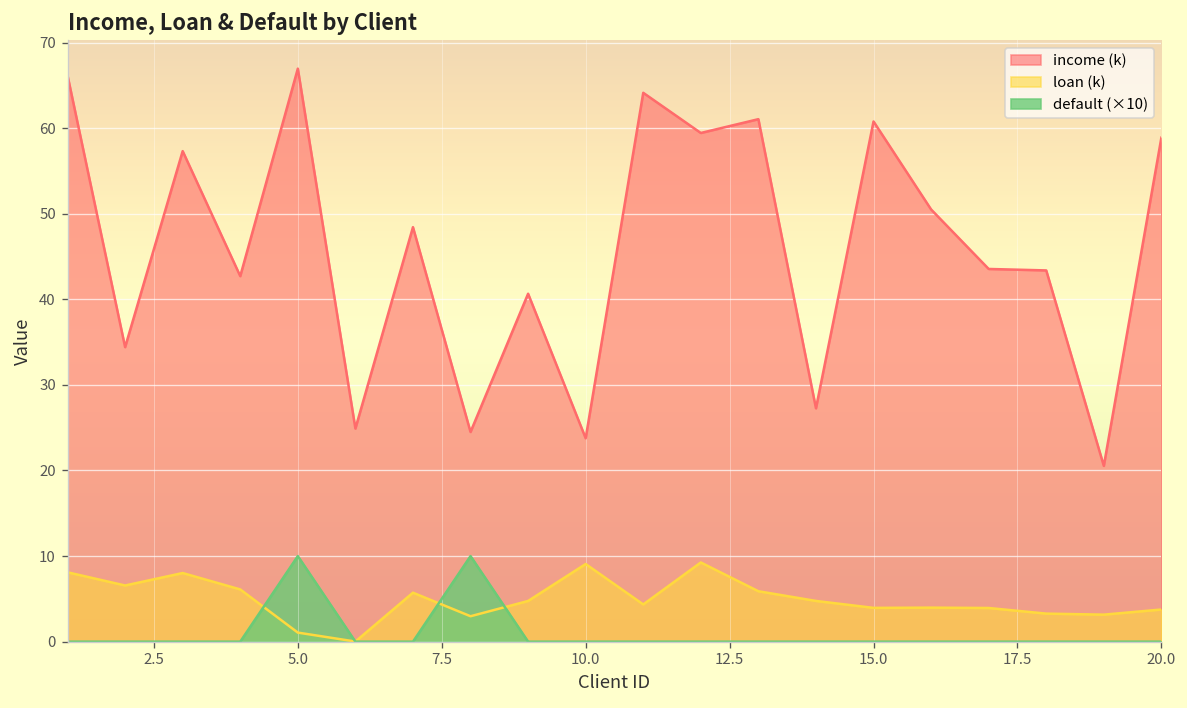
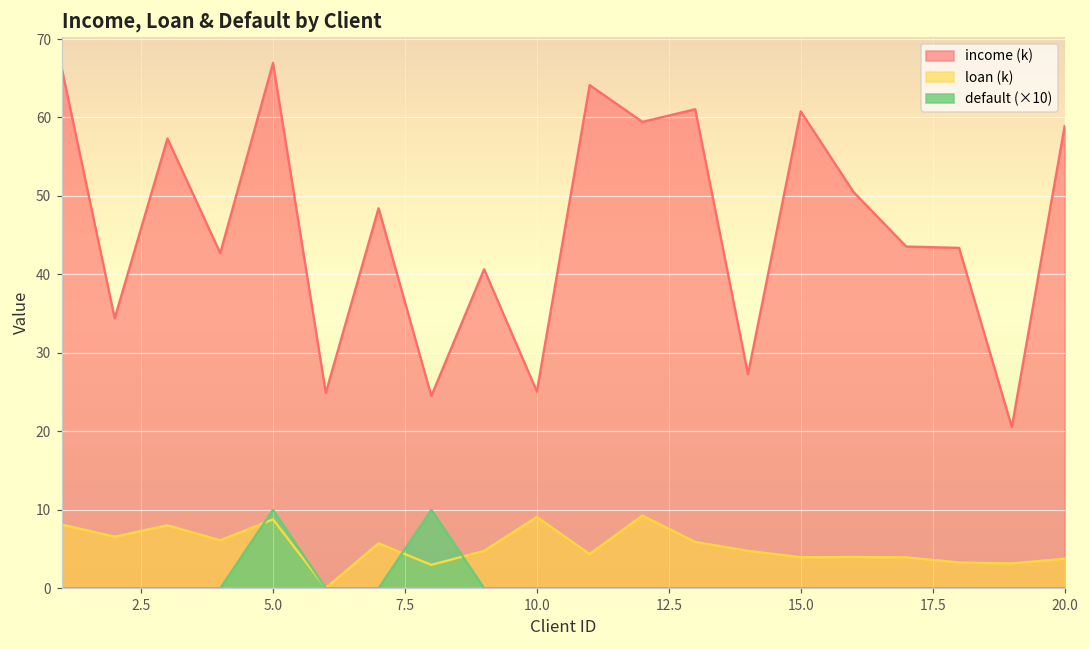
  {
    "income (k)": {
      "5.0": 67,
-     "10.0": 24,
+     "10.0": 25,
      "15.0": 61,
      "20.0": 59
    },
    "loan (k)": {
-     "5.0": 1,
+     "5.0": 9,
      "10.0": 9,
      "15.0": 4,
      "20.0": 4
    },
    "default (×10)": {
      "5.0": 10,
      "10.0": 0,
      "15.0": 0,
      "20.0": 0
    }
  }
